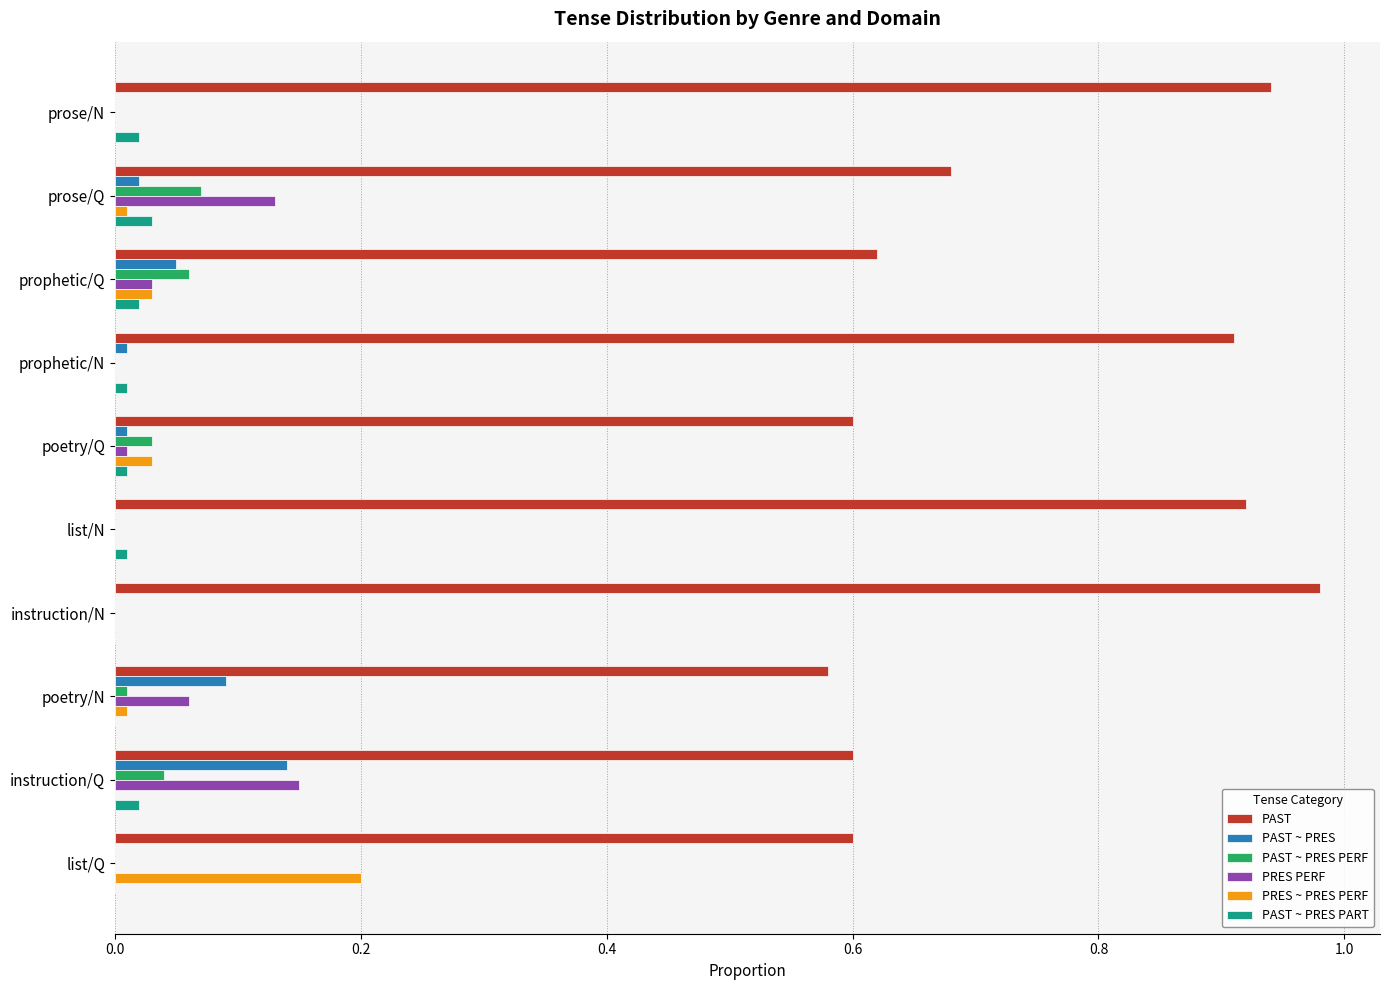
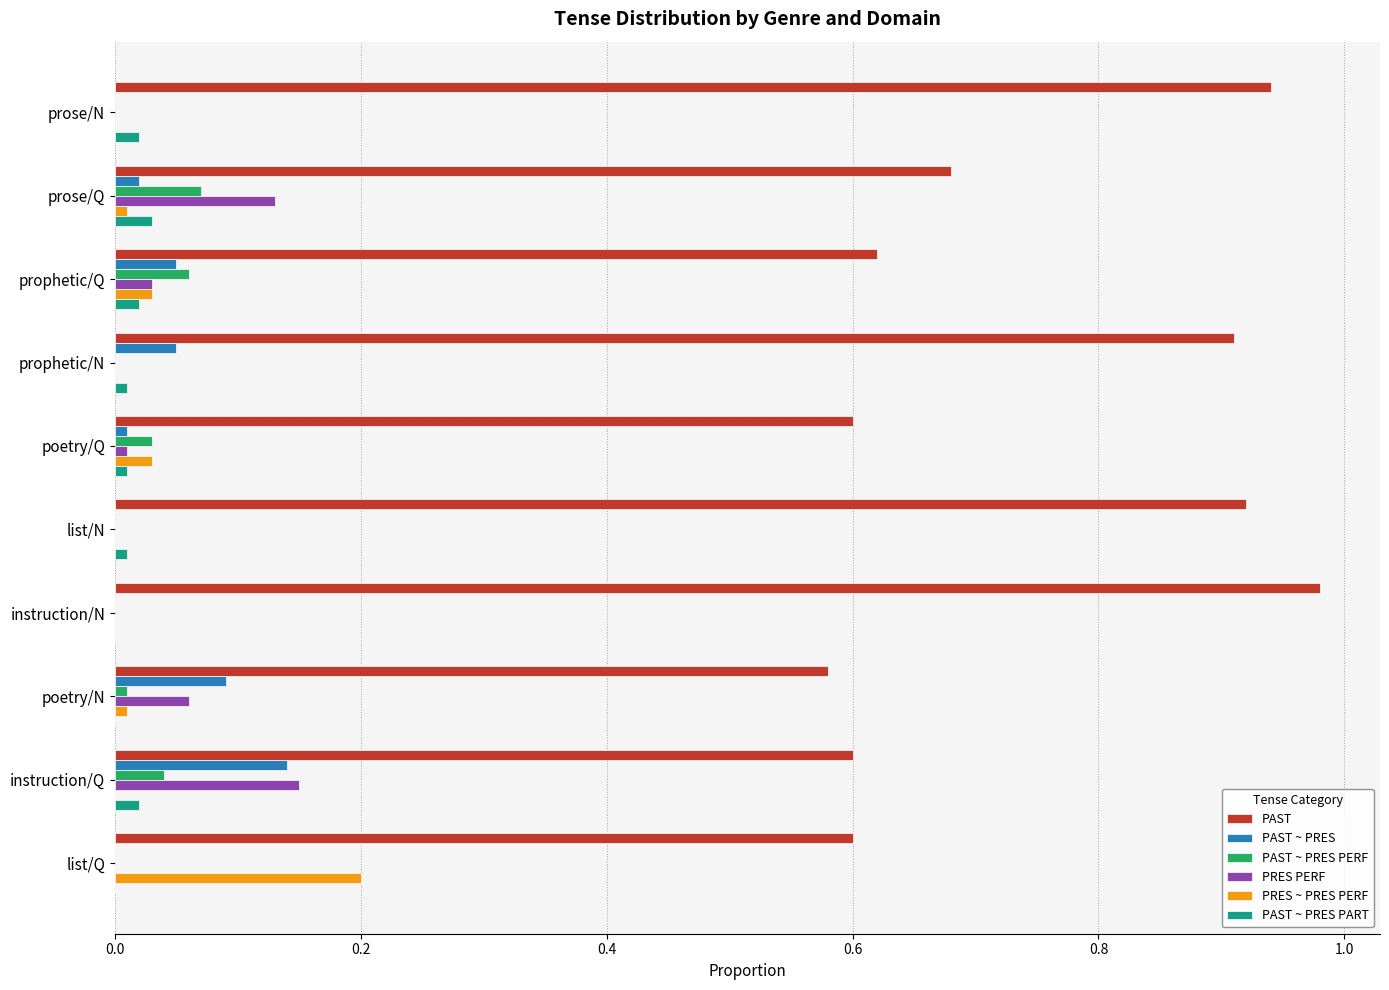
  {
    "PAST": {
      "prose/N": 0.94,
      "prose/Q": 0.68,
      "prophetic/Q": 0.62,
      "prophetic/N": 0.91,
      "poetry/Q": 0.60,
      "list/N": 0.92,
      "instruction/N": 0.98,
      "poetry/N": 0.58,
      "instruction/Q": 0.60,
      "list/Q": 0.60
    },
    "PAST ~ PRES": {
      "prose/N": 0.00,
      "prose/Q": 0.02,
      "prophetic/Q": 0.05,
-     "prophetic/N": 0.01,
+     "prophetic/N": 0.05,
      "poetry/Q": 0.01,
      "list/N": 0.00,
      "instruction/N": 0.00,
      "poetry/N": 0.09,
      "instruction/Q": 0.14,
      "list/Q": 0.00
    },
    "PRES PERF": {
      "prose/N": 0.00,
      "prose/Q": 0.13,
      "prophetic/Q": 0.03,
      "prophetic/N": 0.00,
      "poetry/Q": 0.01,
      "list/N": 0.00,
      "instruction/N": 0.00,
      "poetry/N": 0.06,
      "instruction/Q": 0.15,
      "list/Q": 0.00
    },
    "PRES ~ PRES PERF": {
      "prose/N": 0.00,
      "prose/Q": 0.01,
      "prophetic/Q": 0.03,
      "prophetic/N": 0.00,
      "poetry/Q": 0.03,
      "list/N": 0.00,
      "instruction/N": 0.00,
      "poetry/N": 0.01,
      "instruction/Q": 0.00,
      "list/Q": 0.20
    }
  }
